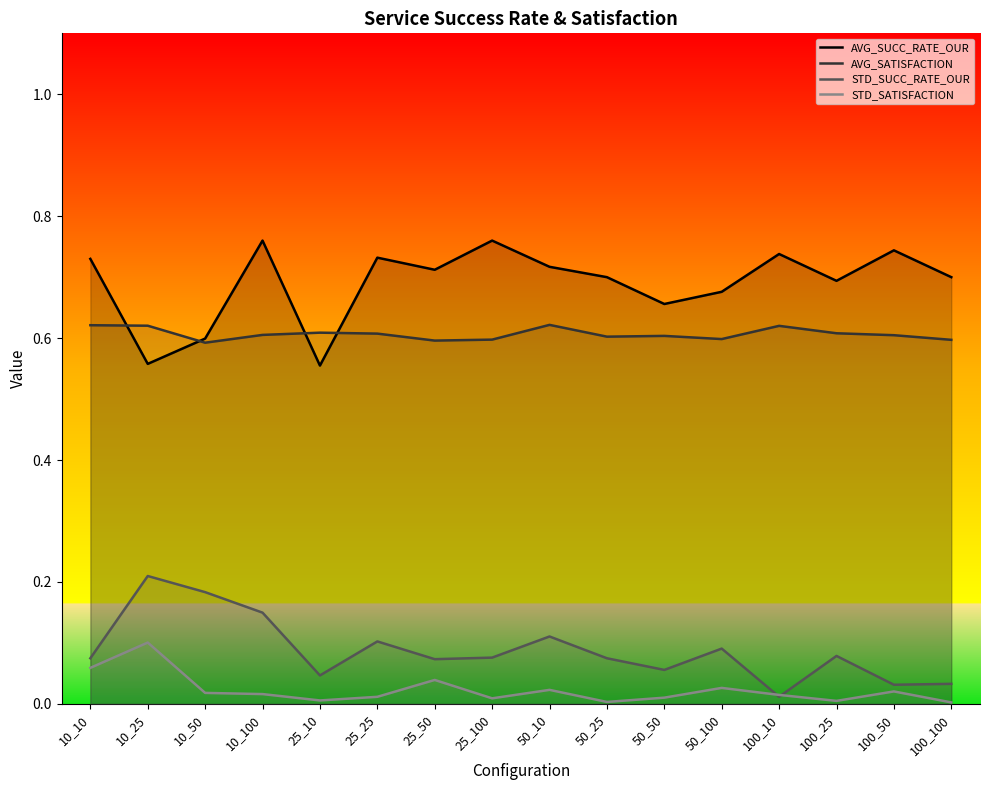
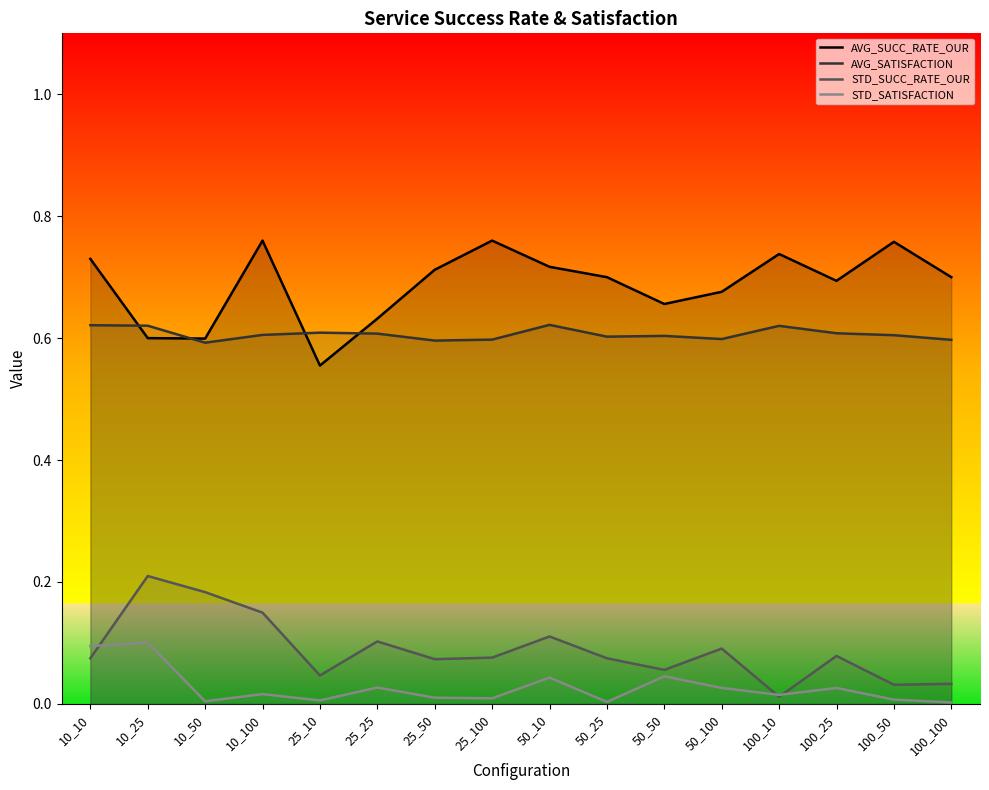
  {
    "AVG_SUCC_RATE_OUR": {
      "10_10": 0.73,
-     "10_25": 0.56,
+     "10_25": 0.60,
      "10_50": 0.60,
      "10_100": 0.76,
      "25_10": 0.56,
-     "25_25": 0.73,
+     "25_25": 0.63,
      "25_50": 0.71,
      "25_100": 0.76,
      "50_10": 0.72,
      "50_25": 0.70,
      "50_50": 0.66,
      "50_100": 0.68,
      "100_10": 0.74,
      "100_25": 0.69,
-     "100_50": 0.74,
+     "100_50": 0.76,
      "100_100": 0.70
    },
    "STD_SATISFACTION": {
-     "10_10": 0.06,
+     "10_10": 0.09,
      "10_25": 0.10,
-     "10_50": 0.02,
+     "10_50": 0.00,
      "10_100": 0.02,
      "25_10": 0.01,
-     "25_25": 0.01,
-     "25_50": 0.04,
+     "25_25": 0.03,
+     "25_50": 0.01,
      "25_100": 0.01,
-     "50_10": 0.02,
+     "50_10": 0.04,
      "50_25": 0.00,
-     "50_50": 0.01,
+     "50_50": 0.05,
      "50_100": 0.03,
-     "100_25": 0.00,
-     "100_50": 0.02,
+     "100_25": 0.03,
+     "100_50": 0.01,
      "100_100": 0.00
    }
  }
